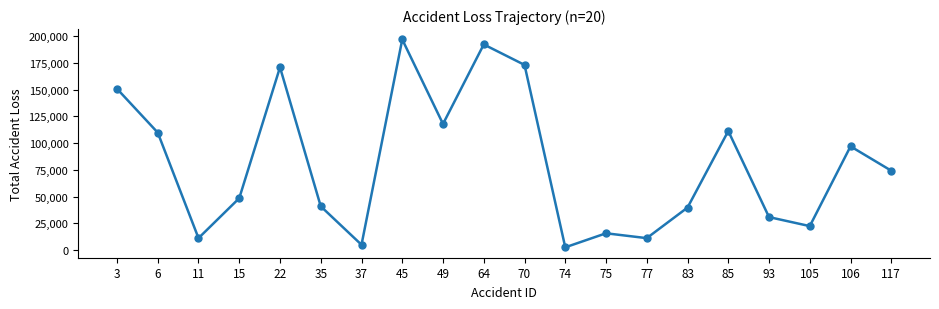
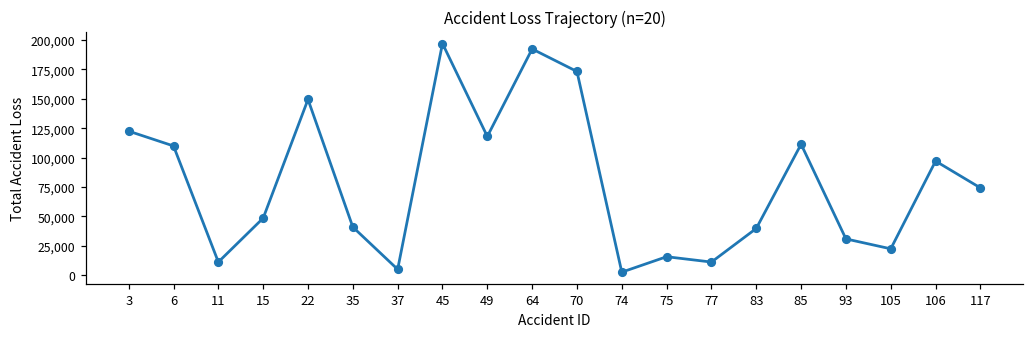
  {
-   "3": "151,000",
+   "3": "122,000",
    "6": "110,000",
    "11": "11,000",
    "15": "48,000",
-   "22": "171,000",
+   "22": "149,000",
    "35": "41,000",
    "37": "5,000",
    "45": "197,000",
    "49": "118,000",
    "64": "192,000",
    "70": "173,000",
    "74": "3,000",
    "75": "16,000",
    "77": "11,000",
    "83": "40,000",
    "85": "111,000",
    "93": "31,000",
    "105": "22,000",
    "106": "97,000",
    "117": "74,000"
  }
